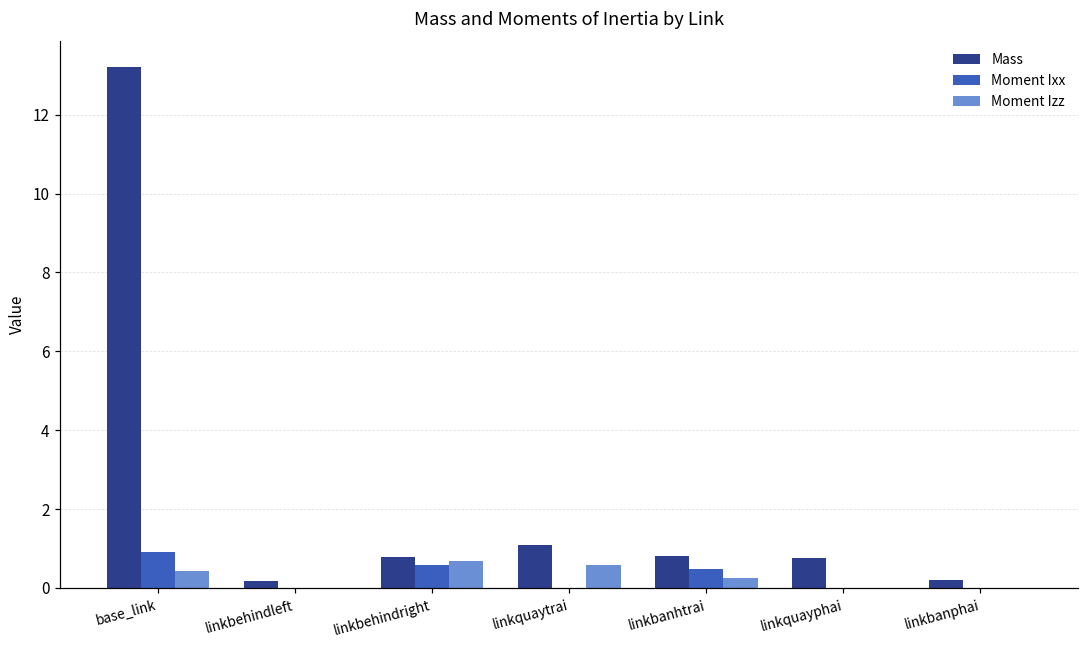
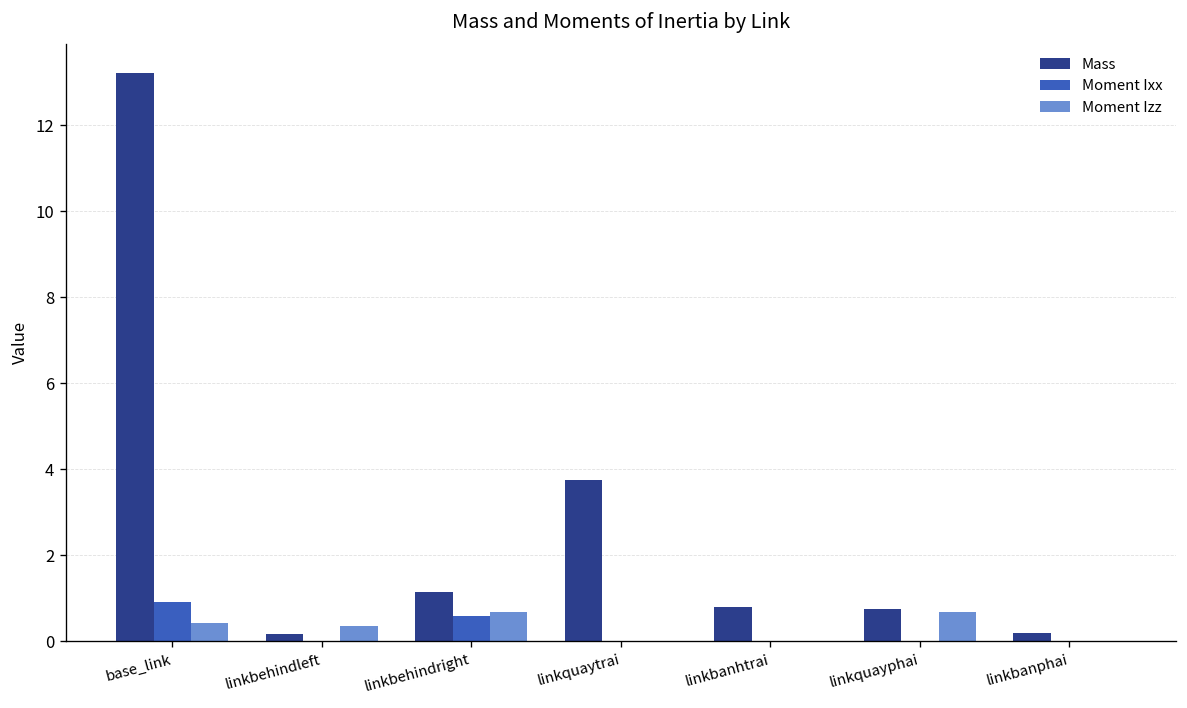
  {
    "Mass": {
      "base_link": 13.2,
      "linkbehindleft": 0.2,
-     "linkbehindright": 0.8,
-     "linkquaytrai": 1.1,
+     "linkbehindright": 1.1,
+     "linkquaytrai": 3.8,
      "linkbanhtrai": 0.8,
      "linkquayphai": 0.8,
      "linkbanphai": 0.2
    },
    "Moment Ixx": {
      "base_link": 0.9,
      "linkbehindright": 0.6,
-     "linkbanhtrai": 0.5
+     "linkbanhtrai": 0.0
    },
    "Moment Izz": {
      "base_link": 0.4,
-     "linkbehindleft": 0.0,
+     "linkbehindleft": 0.3,
      "linkbehindright": 0.7,
-     "linkquaytrai": 0.6,
-     "linkbanhtrai": 0.3,
-     "linkquayphai": 0.0
+     "linkquaytrai": 0.0,
+     "linkbanhtrai": 0.0,
+     "linkquayphai": 0.7
    }
  }
